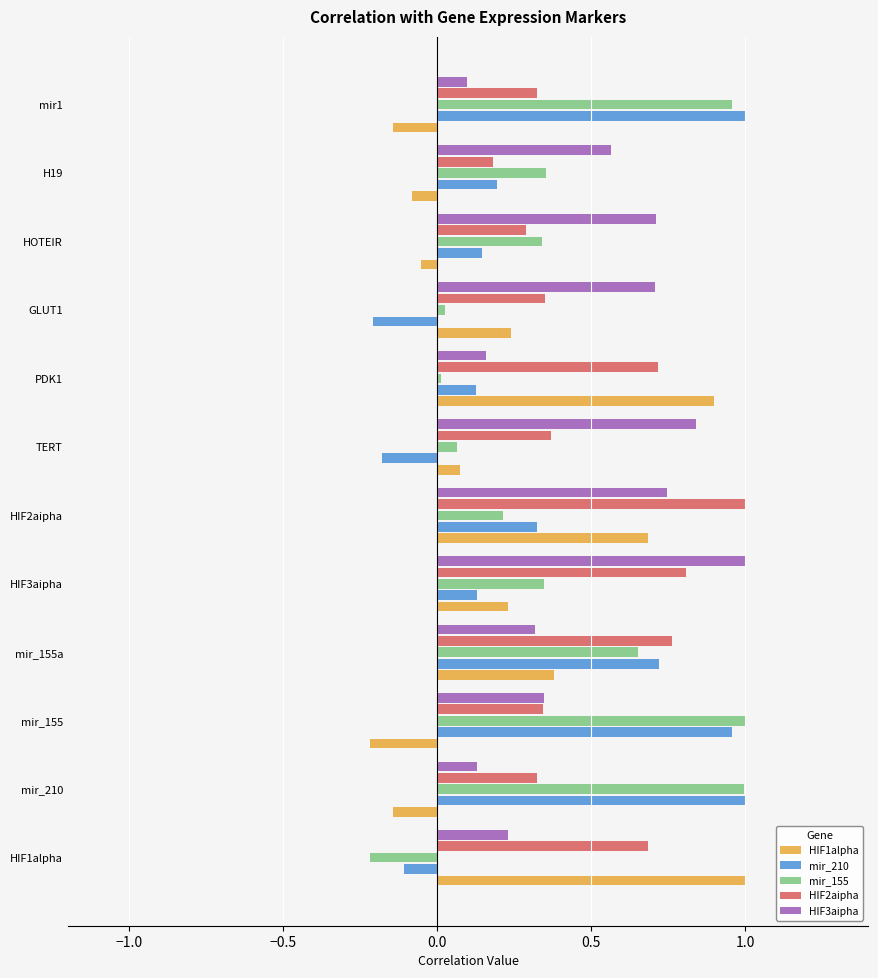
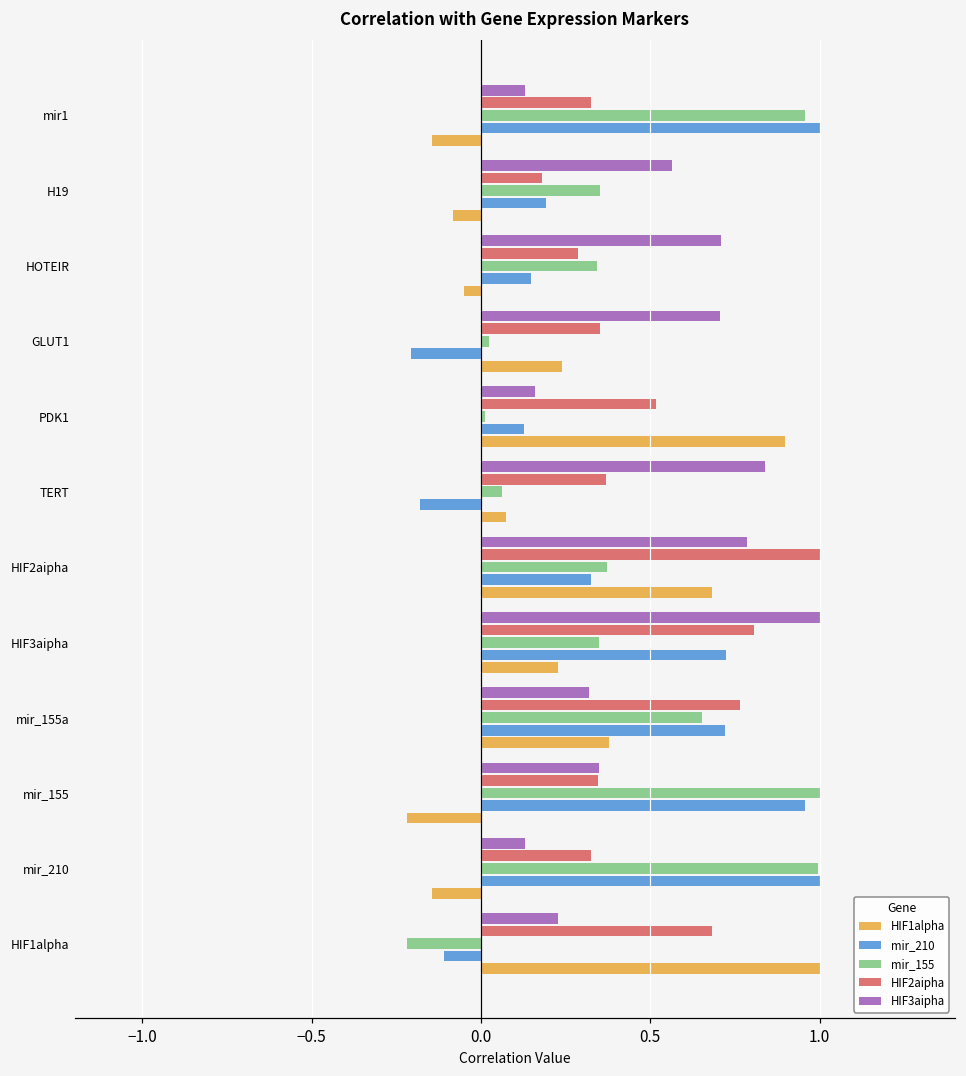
  {
    "HIF1alpha": {
      "mir1": -0.14,
      "H19": -0.08,
      "HOTEIR": -0.05,
      "GLUT1": 0.24,
      "PDK1": 0.90,
      "TERT": 0.08,
      "HIF2aipha": 0.68,
      "HIF3aipha": 0.23,
      "mir_155a": 0.38,
      "mir_155": -0.22,
      "mir_210": -0.14,
      "HIF1alpha": 1.00
    },
    "mir_210": {
      "mir1": 1.00,
      "H19": 0.19,
      "HOTEIR": 0.15,
      "GLUT1": -0.21,
      "PDK1": 0.13,
      "TERT": -0.18,
      "HIF2aipha": 0.32,
-     "HIF3aipha": 0.13,
+     "HIF3aipha": 0.72,
      "mir_155a": 0.72,
      "mir_155": 0.96,
      "mir_210": 1.00,
      "HIF1alpha": -0.11
    },
    "mir_155": {
      "mir1": 0.96,
      "H19": 0.35,
      "HOTEIR": 0.34,
      "GLUT1": 0.02,
      "PDK1": 0.01,
      "TERT": 0.06,
-     "HIF2aipha": 0.21,
+     "HIF2aipha": 0.37,
      "HIF3aipha": 0.35,
      "mir_155a": 0.65,
      "mir_155": 1.00,
      "mir_210": 1.00,
      "HIF1alpha": -0.22
    },
    "HIF2aipha": {
      "mir1": 0.32,
      "H19": 0.18,
      "HOTEIR": 0.29,
      "GLUT1": 0.35,
-     "PDK1": 0.72,
+     "PDK1": 0.52,
      "TERT": 0.37,
      "HIF2aipha": 1.00,
      "HIF3aipha": 0.81,
      "mir_155a": 0.76,
      "mir_155": 0.34,
      "mir_210": 0.32,
      "HIF1alpha": 0.68
    },
    "HIF3aipha": {
-     "mir1": 0.10,
+     "mir1": 0.13,
      "H19": 0.56,
      "HOTEIR": 0.71,
      "GLUT1": 0.71,
      "PDK1": 0.16,
      "TERT": 0.84,
-     "HIF2aipha": 0.75,
+     "HIF2aipha": 0.78,
      "HIF3aipha": 1.00,
      "mir_155a": 0.32,
      "mir_155": 0.35,
      "mir_210": 0.13,
      "HIF1alpha": 0.23
    }
  }
